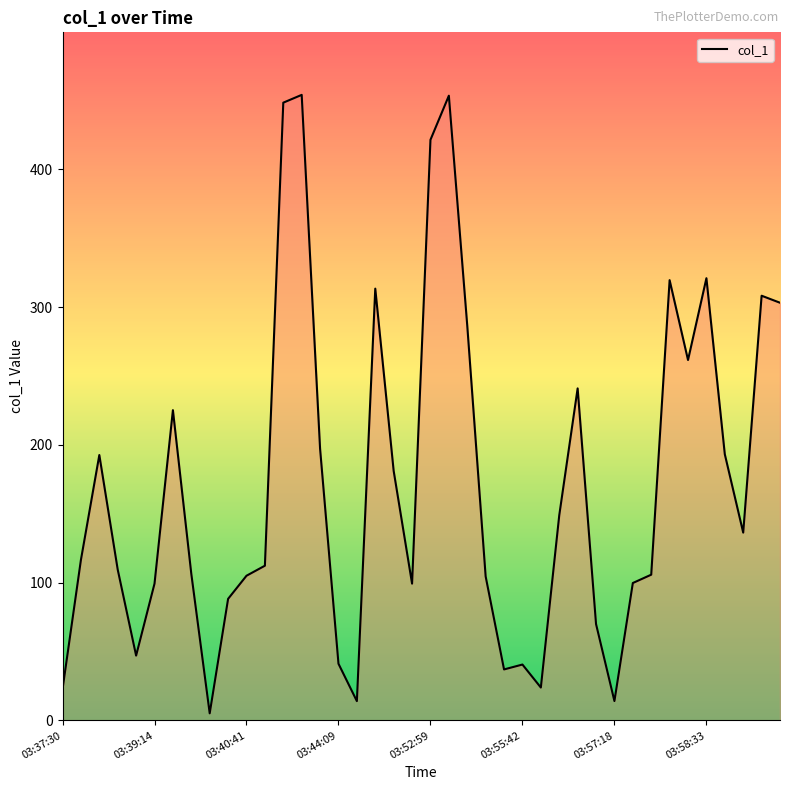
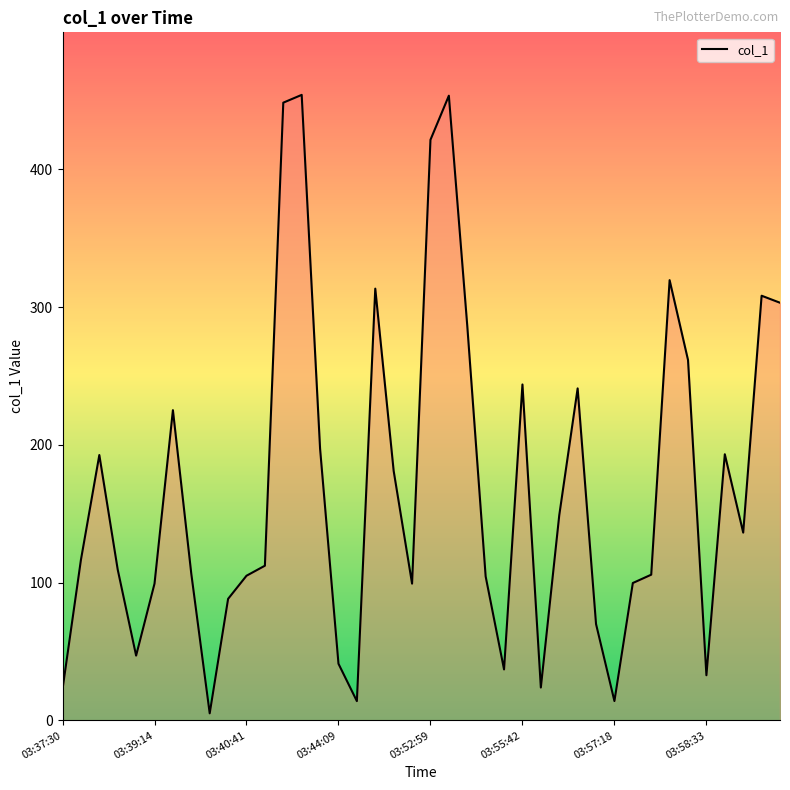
  {
    "03:37:30": 23,
    "03:39:14": 99,
    "03:40:41": 105,
    "03:44:09": 41,
    "03:52:59": 421,
-   "03:55:42": 41,
+   "03:55:42": 244,
    "03:57:18": 14,
-   "03:58:33": 321
+   "03:58:33": 33
  }
